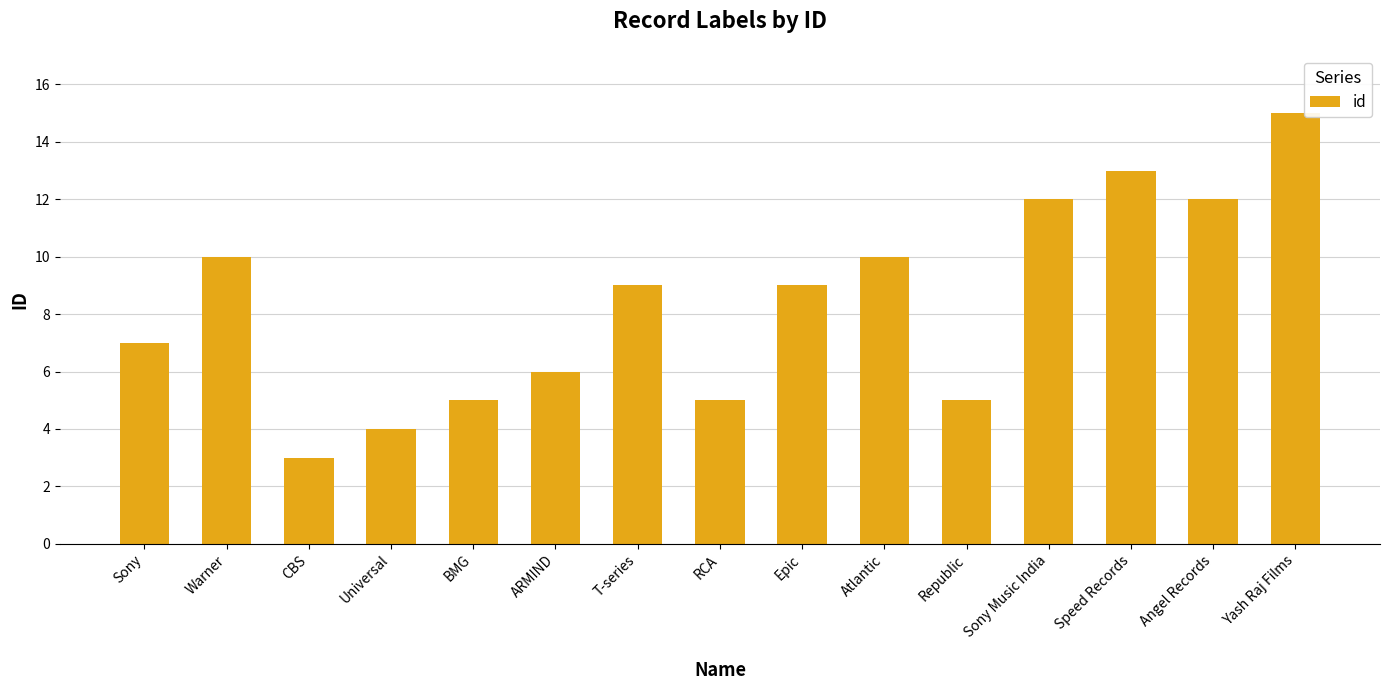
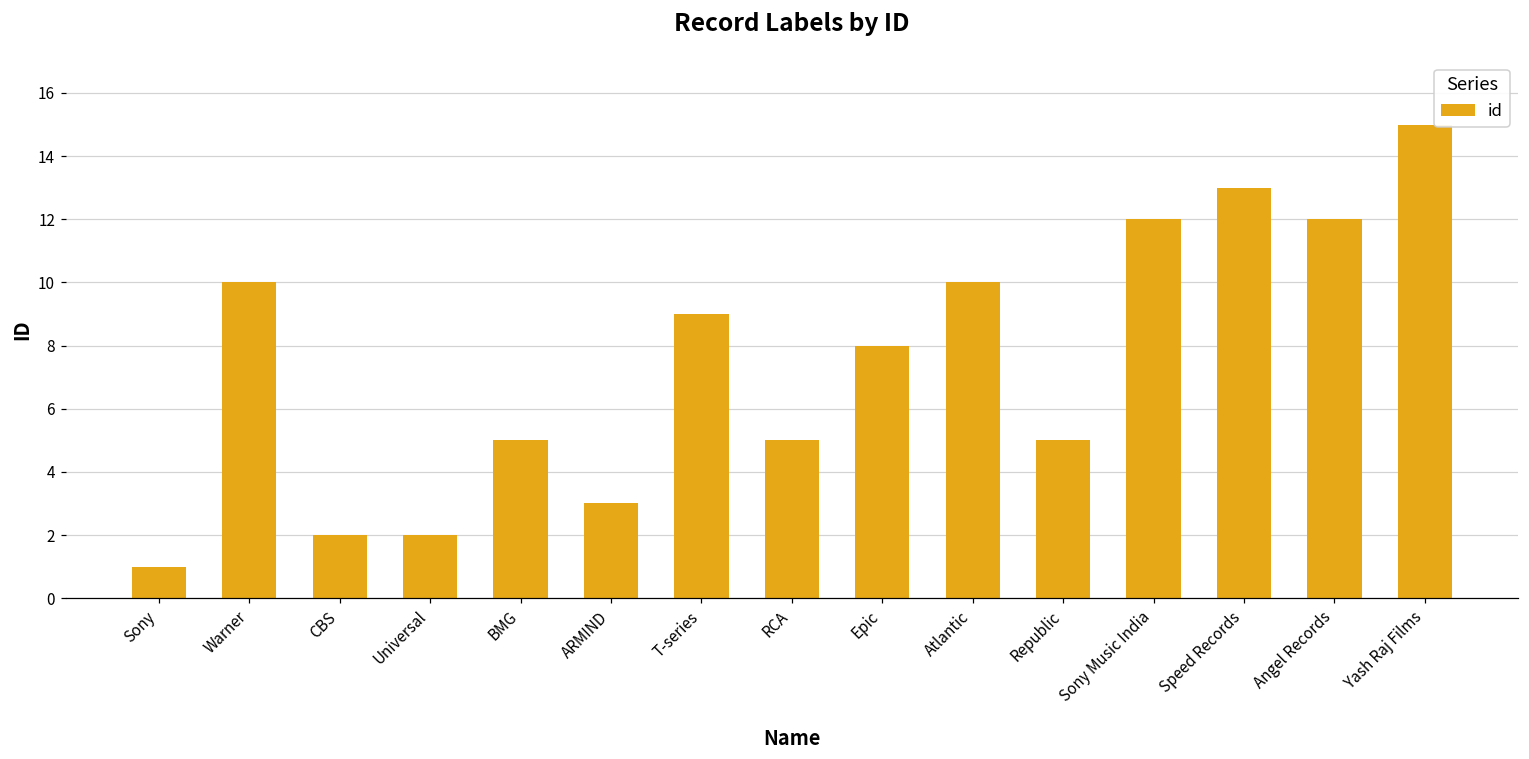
  {
-   "Sony": 7,
+   "Sony": 1,
    "Warner": 10,
-   "CBS": 3,
-   "Universal": 4,
+   "CBS": 2,
+   "Universal": 2,
    "BMG": 5,
-   "ARMIND": 6,
+   "ARMIND": 3,
    "T-series": 9,
    "RCA": 5,
-   "Epic": 9,
+   "Epic": 8,
    "Atlantic": 10,
    "Republic": 5,
    "Sony Music India": 12,
    "Speed Records": 13,
    "Angel Records": 12,
    "Yash Raj Films": 15
  }
